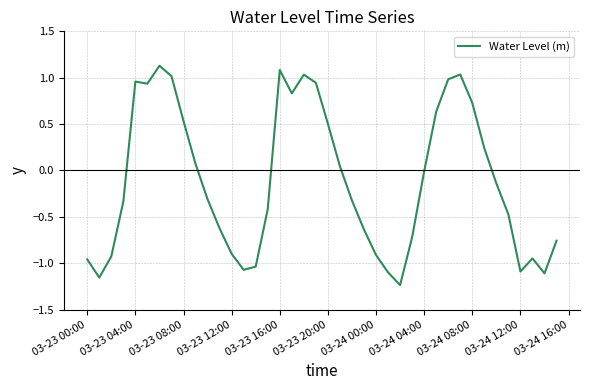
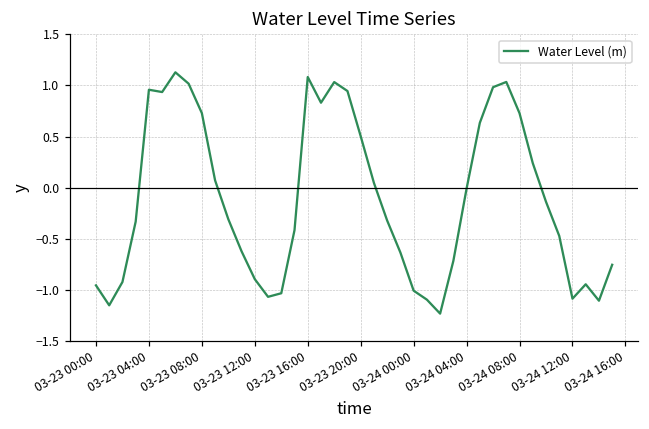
  {
    "03-23 00:00": -1.0,
    "03-23 04:00": 1.0,
-   "03-23 08:00": 0.5,
+   "03-23 08:00": 0.7,
    "03-23 12:00": -0.9,
    "03-23 16:00": 1.1,
    "03-23 20:00": 0.5,
-   "03-24 00:00": -0.9,
+   "03-24 00:00": -1.0,
    "03-24 04:00": 0.0,
    "03-24 08:00": 0.7,
    "03-24 12:00": -1.1
  }
